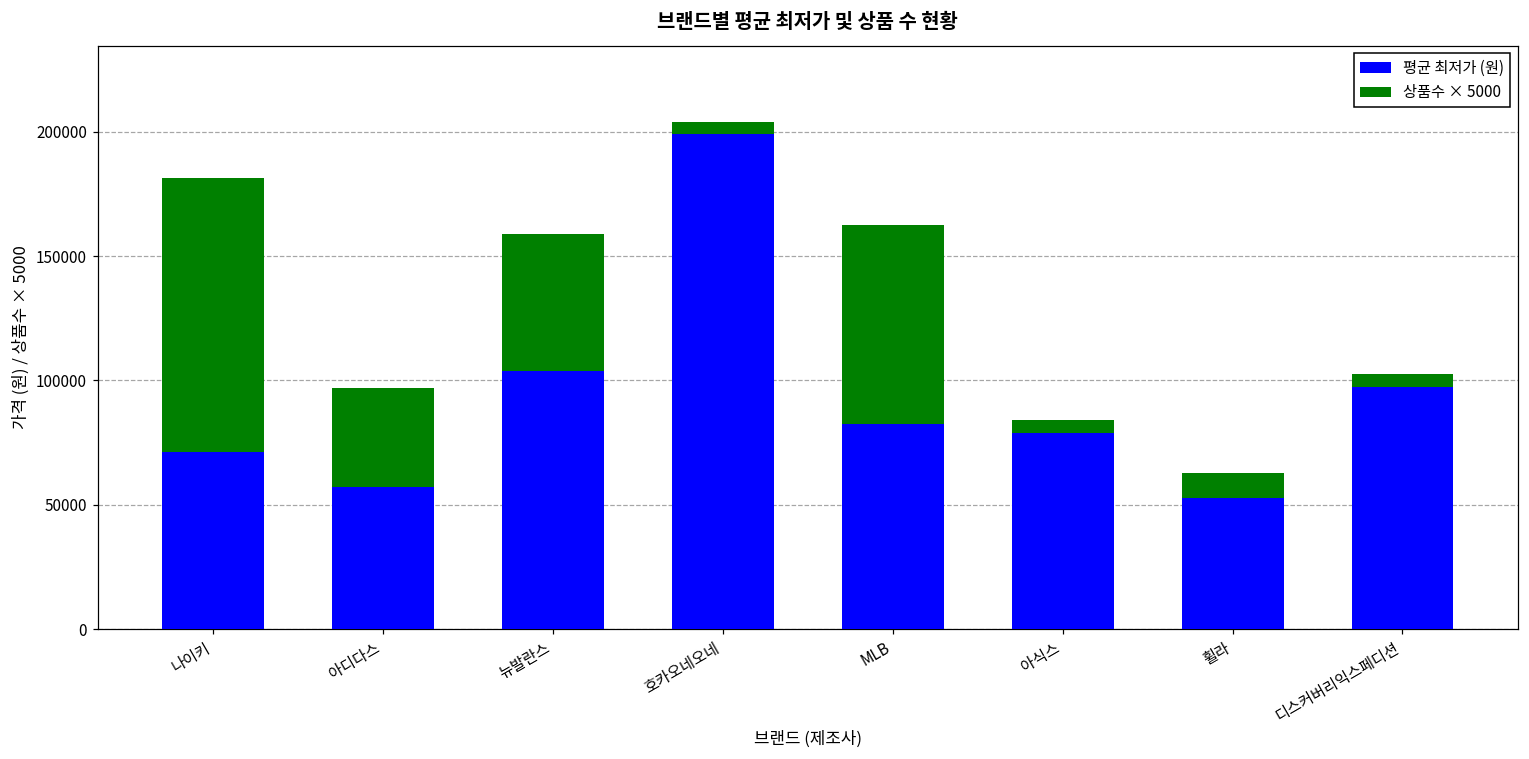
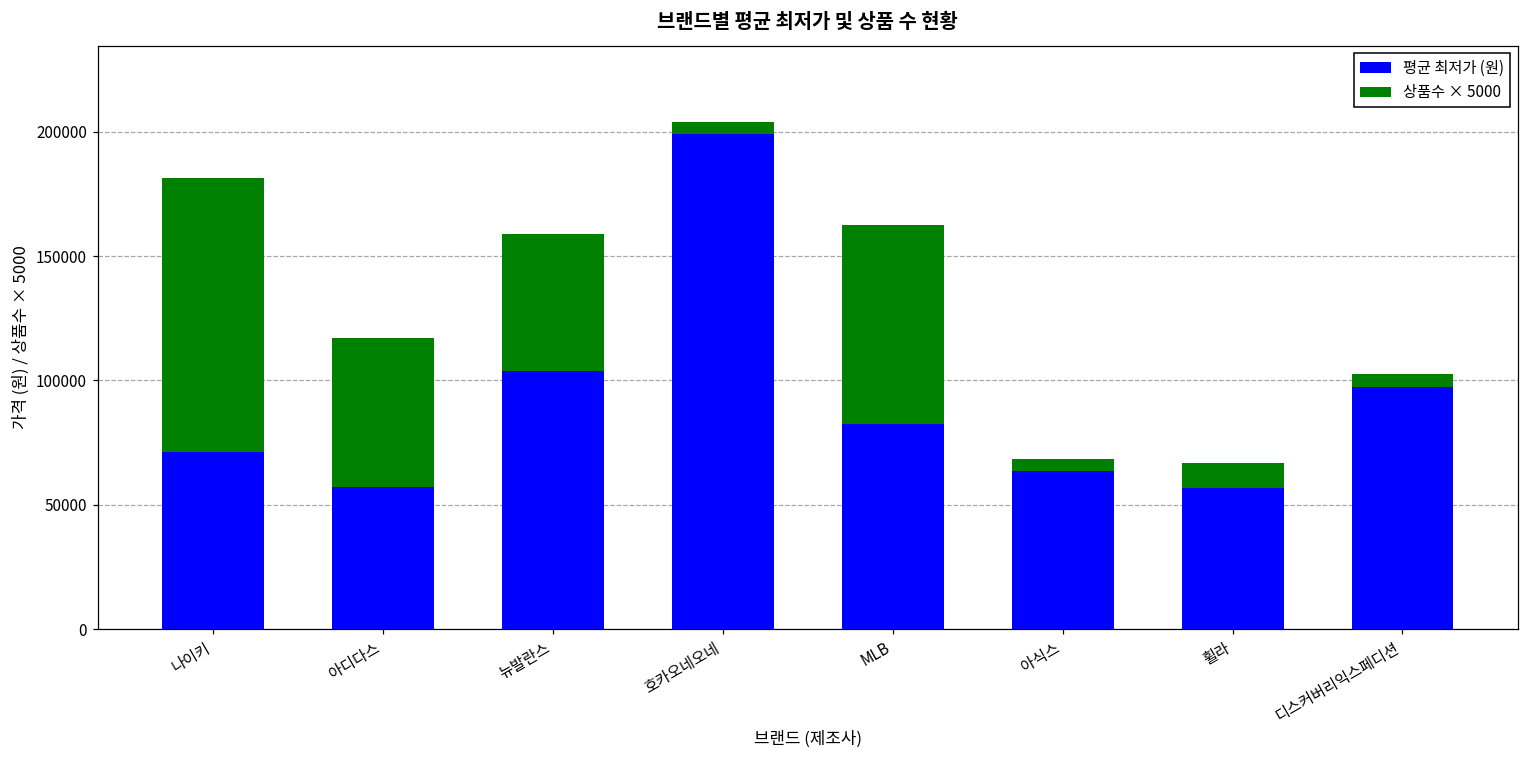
  {
    "평균 최저가 (원)": {
      "나이키": 71000,
      "아디다스": 57000,
      "뉴발란스": 104000,
      "호카오네오네": 199000,
      "MLB": 83000,
-     "아식스": 79000,
-     "휠라": 53000,
+     "아식스": 63000,
+     "휠라": 57000,
      "디스커버리익스페디션": 98000
    },
    "상품수 × 5000": {
      "나이키": 110000,
-     "아디다스": 40000,
+     "아디다스": 60000,
      "뉴발란스": 55000,
      "호카오네오네": 5000,
      "MLB": 80000,
      "아식스": 5000,
      "휠라": 10000,
      "디스커버리익스페디션": 5000
    }
  }
